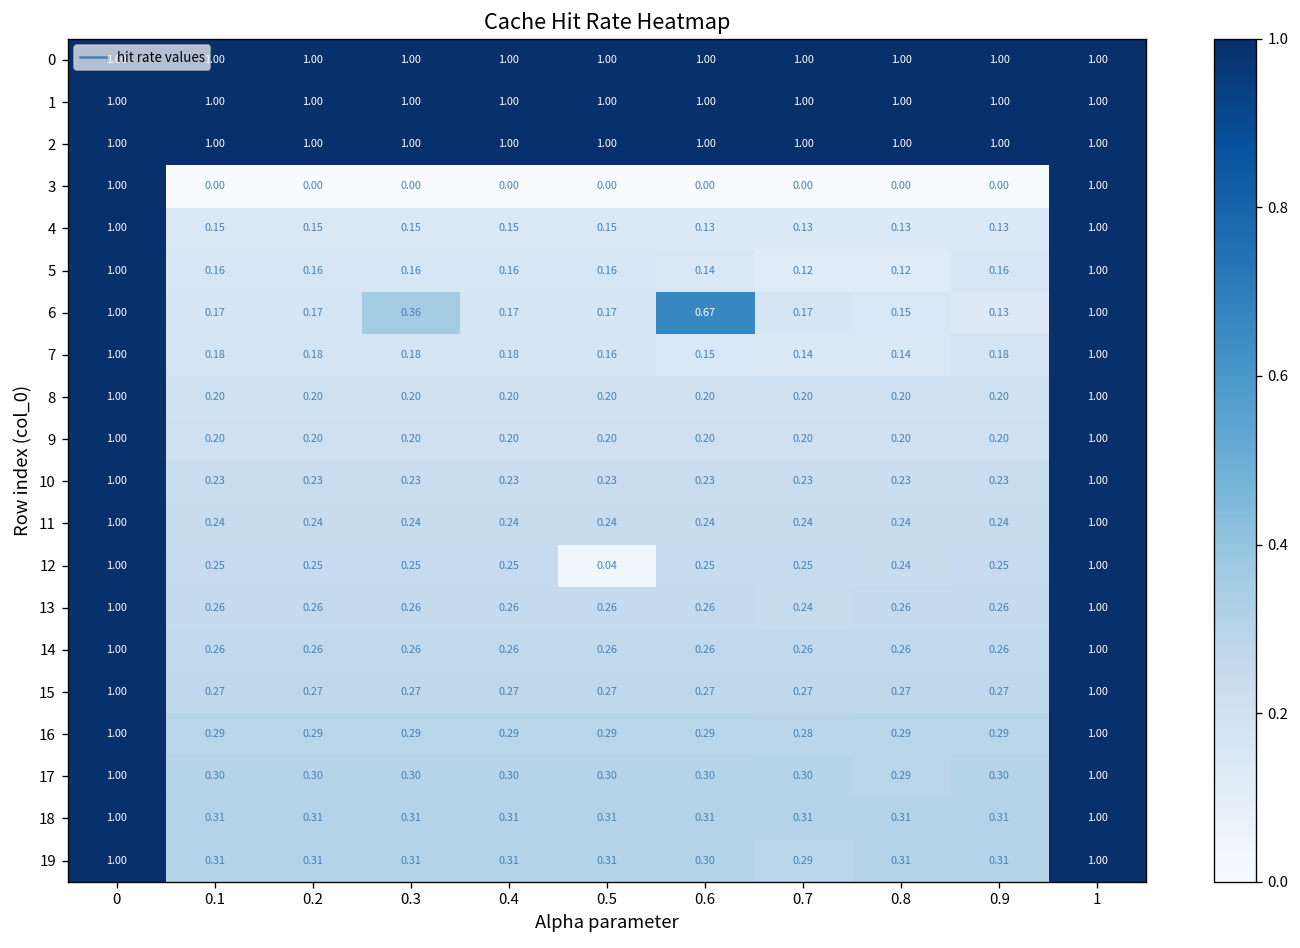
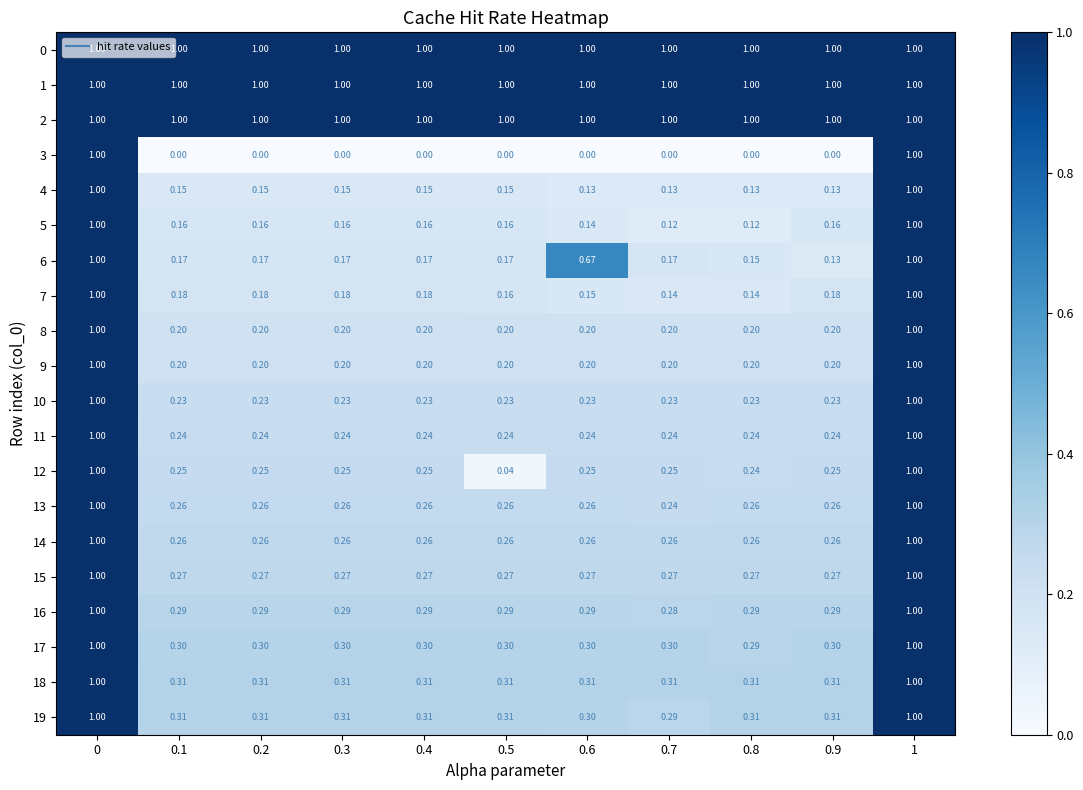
  {
    "6": {
      "0": 1.00,
      "0.1": 0.17,
      "0.2": 0.17,
-     "0.3": 0.36,
+     "0.3": 0.17,
      "0.4": 0.17,
      "0.5": 0.17,
      "0.6": 0.67,
      "0.7": 0.17,
      "0.8": 0.15,
      "0.9": 0.13,
      "1": 1.00
    }
  }
